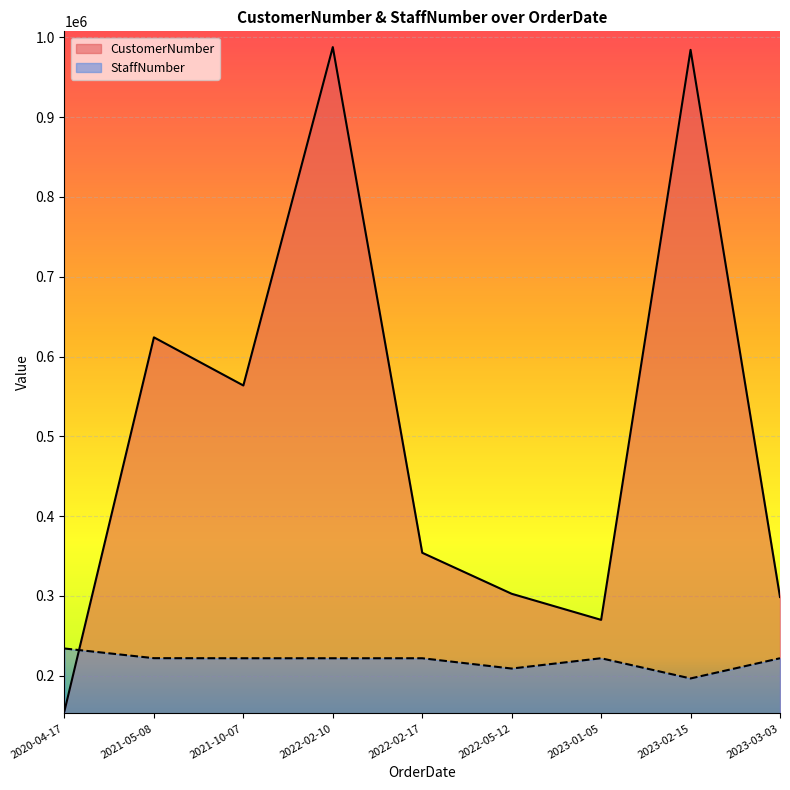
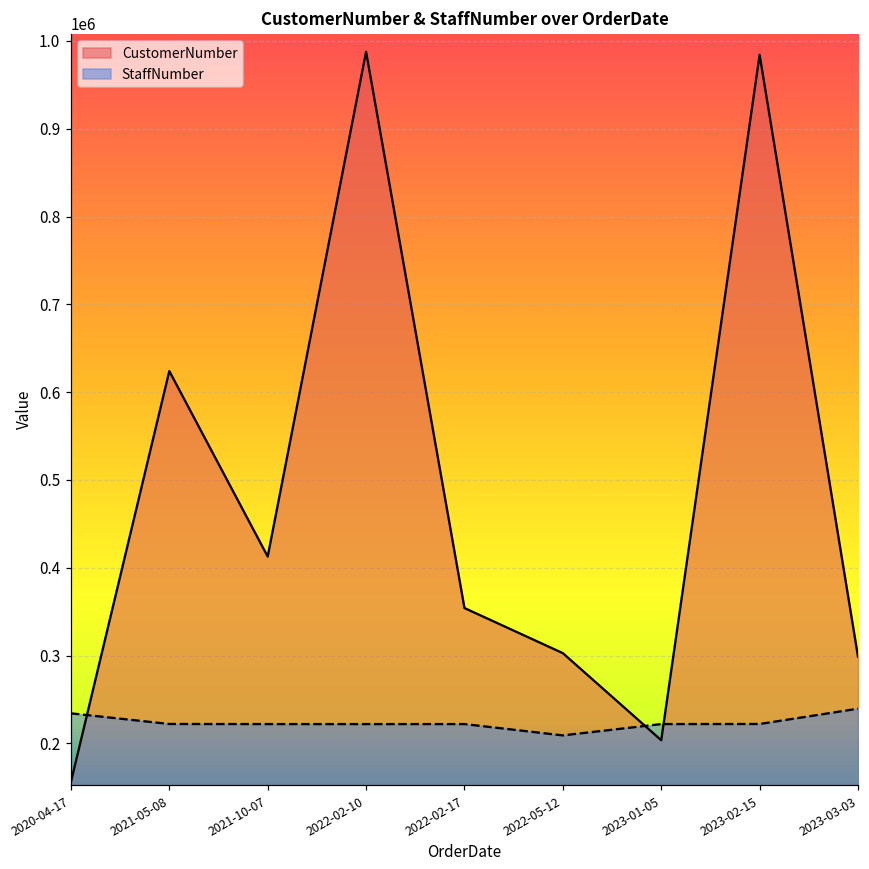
  {
    "CustomerNumber": {
      "2020-04-17": 160000,
      "2021-05-08": 620000,
-     "2021-10-07": 560000,
+     "2021-10-07": 410000,
      "2022-02-10": 990000,
      "2022-02-17": 350000,
      "2022-05-12": 300000,
-     "2023-01-05": 270000,
+     "2023-01-05": 200000,
      "2023-02-15": 980000,
      "2023-03-03": 300000
    },
    "StaffNumber": {
      "2020-04-17": 230000,
      "2021-05-08": 220000,
      "2021-10-07": 220000,
      "2022-02-10": 220000,
      "2022-02-17": 220000,
      "2022-05-12": 210000,
      "2023-01-05": 220000,
-     "2023-02-15": 200000,
-     "2023-03-03": 220000
+     "2023-02-15": 220000,
+     "2023-03-03": 240000
    }
  }
